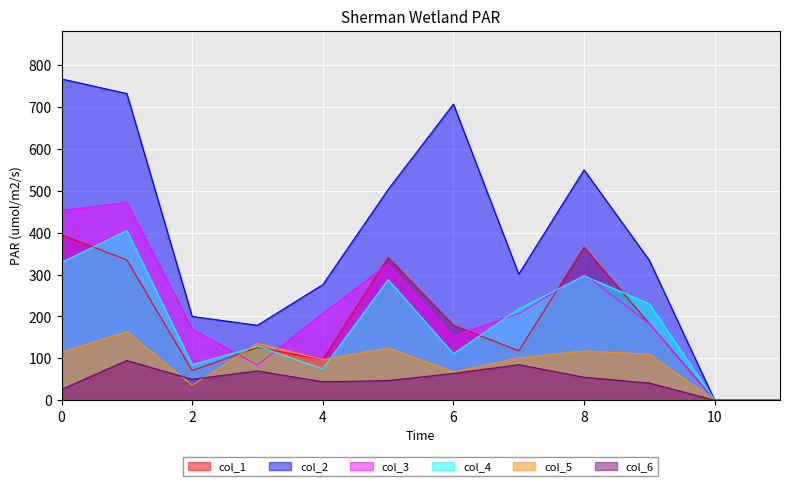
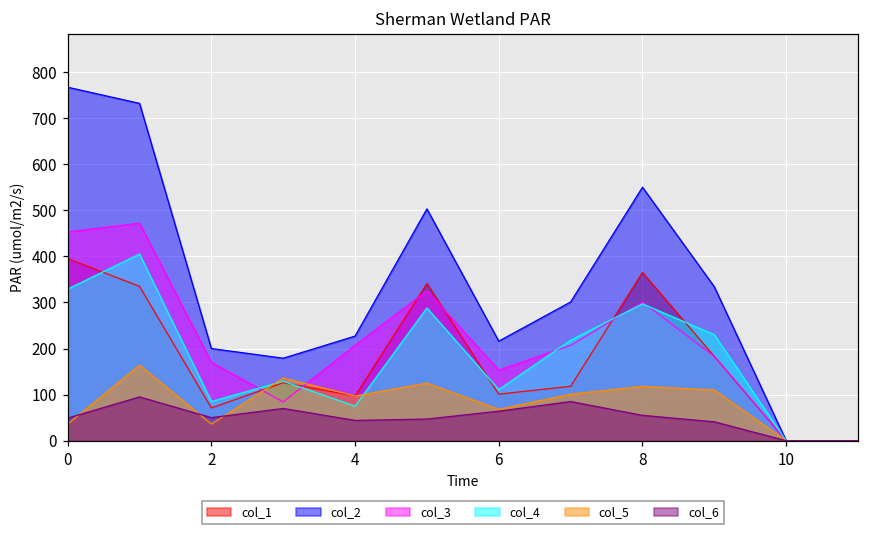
  {
    "col_1": {
      "0": 400,
      "2": 70,
-     "6": 180,
+     "6": 100,
      "8": 370
    },
    "col_2": {
      "0": 770,
      "2": 200,
-     "4": 280,
-     "6": 710,
+     "4": 230,
+     "6": 220,
      "8": 550
    },
    "col_3": {
      "0": 450,
      "2": 170,
      "4": 210,
      "6": 150
    },
    "col_4": {
      "0": 330,
      "2": 90,
      "4": 80,
      "6": 110
    },
    "col_5": {
-     "0": 120,
+     "0": 40,
      "2": 40,
      "8": 120
    },
    "col_6": {
-     "0": 30,
+     "0": 50,
      "2": 50,
      "4": 40,
      "8": 60
    }
  }
